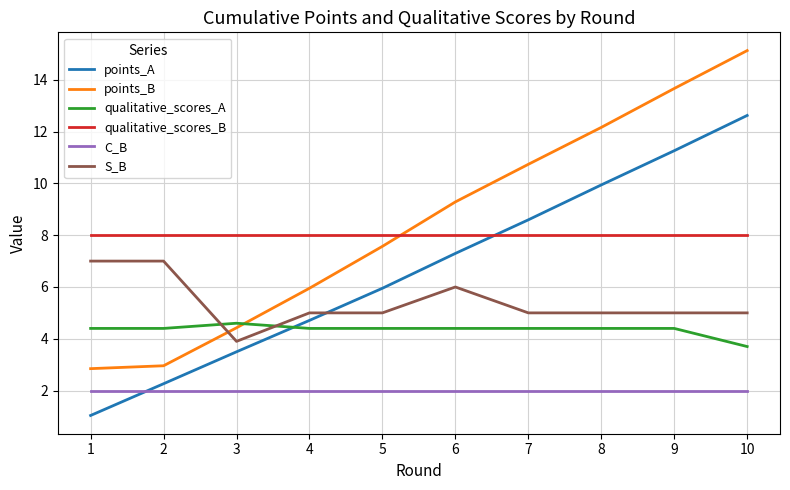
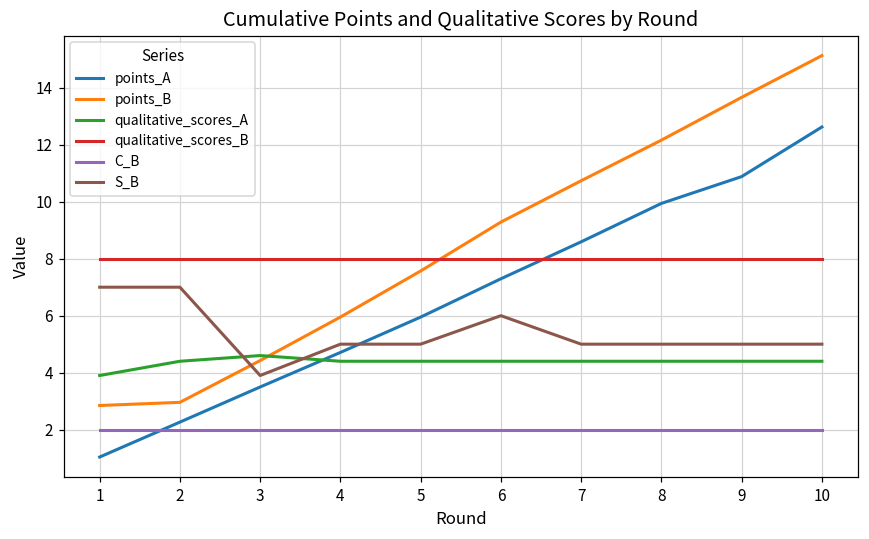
  {
    "points_A": {
      "1": 1.0,
      "2": 2.3,
      "3": 3.5,
      "4": 4.7,
      "5": 6.0,
      "6": 7.3,
      "7": 8.6,
      "8": 9.9,
-     "9": 11.3,
+     "9": 10.9,
      "10": 12.6
    },
    "points_B": {
      "1": 2.8,
      "2": 3.0,
      "3": 4.4,
      "4": 6.0,
      "5": 7.6,
      "6": 9.3,
      "7": 10.7,
      "8": 12.2,
      "9": 13.7,
      "10": 15.1
    },
    "qualitative_scores_A": {
-     "1": 4.4,
+     "1": 3.9,
      "2": 4.4,
      "3": 4.6,
      "4": 4.4,
      "5": 4.4,
      "6": 4.4,
      "7": 4.4,
      "8": 4.4,
      "9": 4.4,
-     "10": 3.7
+     "10": 4.4
    },
    "qualitative_scores_B": {
      "1": 8.0,
      "2": 8.0,
      "3": 8.0,
      "4": 8.0,
      "5": 8.0,
      "6": 8.0,
      "7": 8.0,
      "8": 8.0,
      "9": 8.0,
      "10": 8.0
    },
    "C_B": {
      "1": 2.0,
      "2": 2.0,
      "3": 2.0,
      "4": 2.0,
      "5": 2.0,
      "6": 2.0,
      "7": 2.0,
      "8": 2.0,
      "9": 2.0,
      "10": 2.0
    },
    "S_B": {
      "1": 7.0,
      "2": 7.0,
      "3": 3.9,
      "4": 5.0,
      "5": 5.0,
      "6": 6.0,
      "7": 5.0,
      "8": 5.0,
      "9": 5.0,
      "10": 5.0
    }
  }
